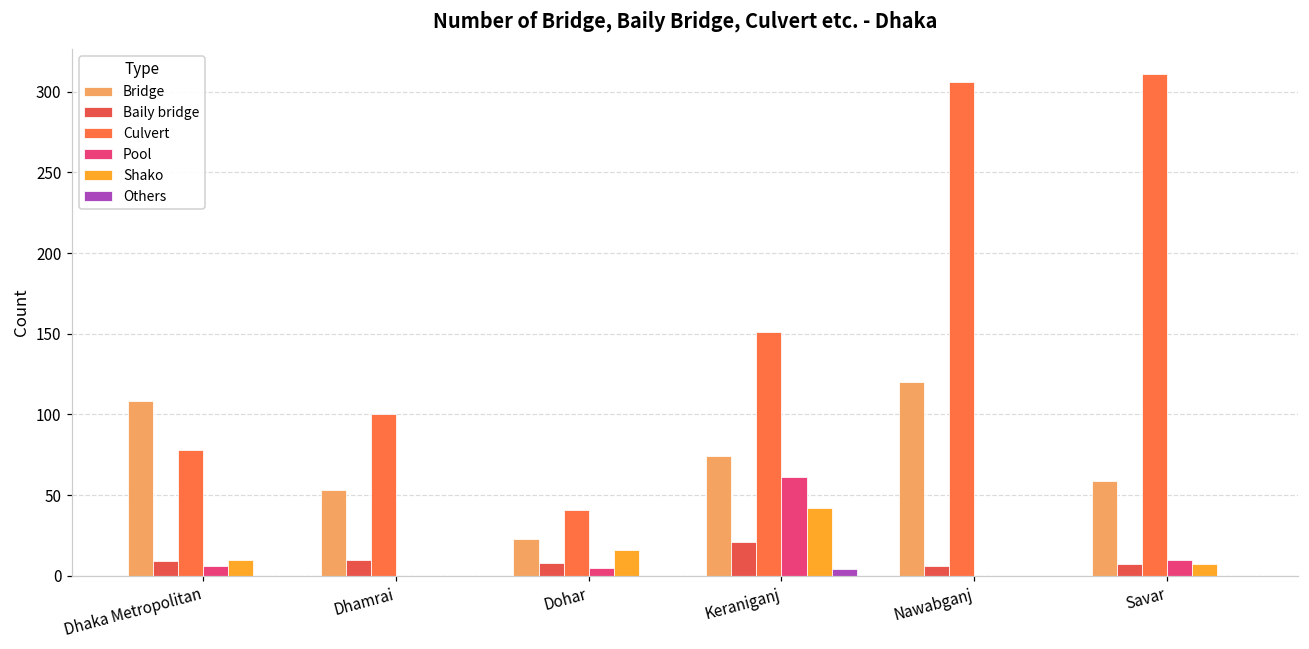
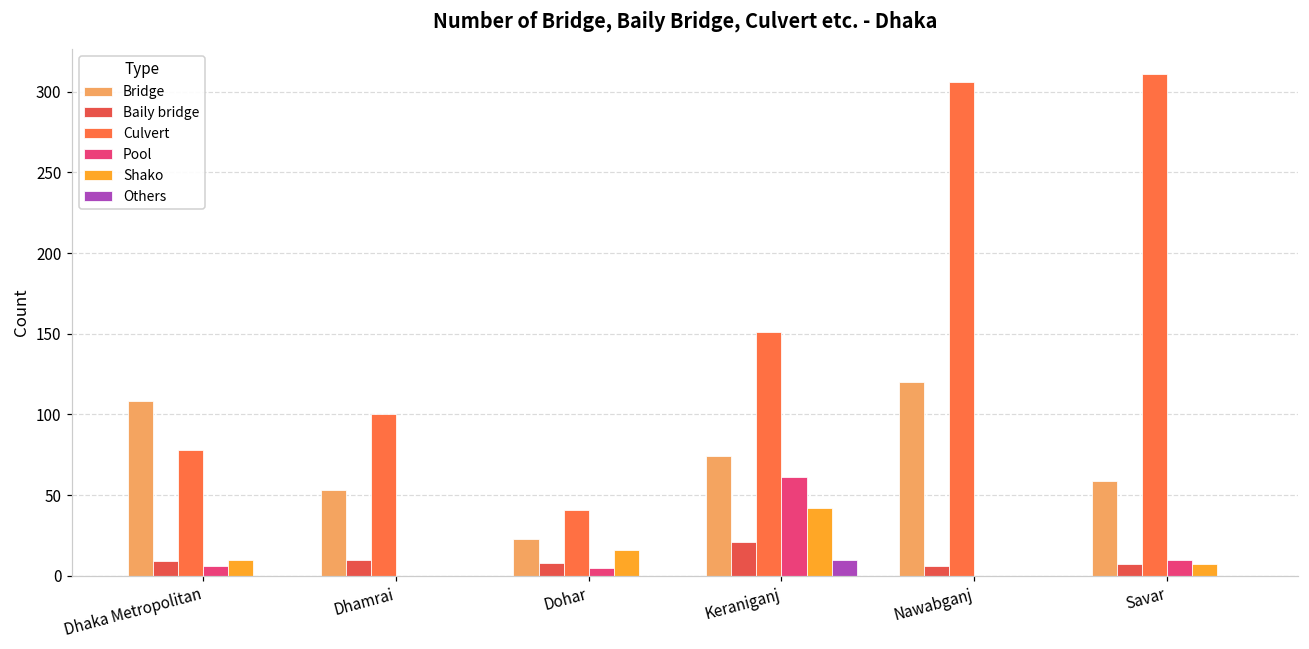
  {
    "Others": {
      "Dhaka Metropolitan": 0,
      "Dhamrai": 0,
      "Dohar": 0,
-     "Keraniganj": 4,
+     "Keraniganj": 10,
      "Nawabganj": 0,
      "Savar": 0
    }
  }
